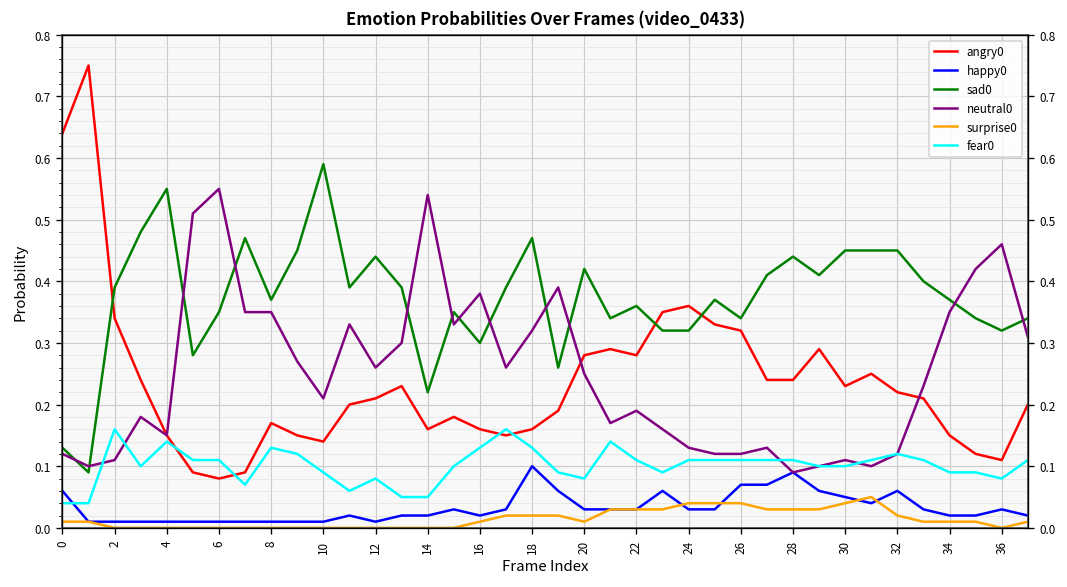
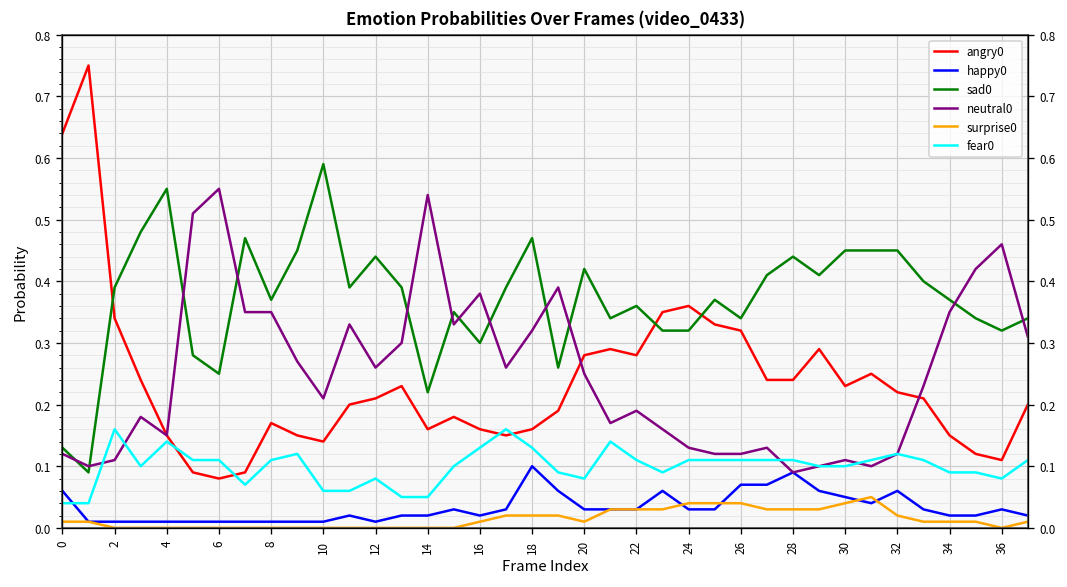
  {
    "angry0": {
      "0": 0.64,
      "2": 0.34,
      "6": 0.08,
      "8": 0.17,
      "10": 0.14,
      "12": 0.21,
      "14": 0.16,
      "16": 0.16,
      "18": 0.16,
      "20": 0.28,
      "22": 0.28,
      "24": 0.36,
      "26": 0.32,
      "28": 0.24,
      "30": 0.23,
      "32": 0.22,
      "34": 0.15,
      "36": 0.11
    },
    "happy0": {
      "0": 0.06,
      "2": 0.01,
      "4": 0.01,
      "6": 0.01,
      "8": 0.01,
      "10": 0.01,
      "12": 0.01,
      "14": 0.02,
      "16": 0.02,
      "18": 0.10,
      "20": 0.03,
      "24": 0.03,
      "26": 0.07,
      "30": 0.05,
      "32": 0.06,
      "34": 0.02,
      "36": 0.03
    },
    "sad0": {
      "0": 0.13,
      "2": 0.39,
      "4": 0.55,
-     "6": 0.35,
+     "6": 0.25,
      "8": 0.37,
      "10": 0.59,
      "12": 0.44,
      "14": 0.22,
      "16": 0.30,
      "18": 0.47,
      "20": 0.42,
      "22": 0.36,
      "24": 0.32,
      "26": 0.34,
      "28": 0.44,
      "30": 0.45,
      "32": 0.45,
      "34": 0.37,
      "36": 0.32
    },
    "neutral0": {
      "0": 0.12,
      "2": 0.11,
      "6": 0.55,
      "8": 0.35,
      "10": 0.21,
      "12": 0.26,
      "14": 0.54,
      "16": 0.38,
      "18": 0.32,
      "20": 0.25,
      "22": 0.19,
      "24": 0.13,
      "26": 0.12,
      "30": 0.11,
      "34": 0.35,
      "36": 0.46
    },
    "surprise0": {
      "0": 0.01,
      "2": 0.00,
      "4": 0.00,
      "6": 0.00,
      "8": 0.00,
      "10": 0.00,
      "12": 0.00,
      "14": 0.00,
      "16": 0.01,
      "18": 0.02,
      "20": 0.01,
      "24": 0.04,
      "26": 0.04,
      "28": 0.03,
      "30": 0.04,
      "32": 0.02,
      "34": 0.01,
      "36": 0.00
    },
    "fear0": {
      "0": 0.04,
      "2": 0.16,
      "4": 0.14,
      "6": 0.11,
-     "8": 0.13,
-     "10": 0.09,
+     "8": 0.11,
+     "10": 0.06,
      "12": 0.08,
      "14": 0.05,
      "16": 0.13,
      "18": 0.13,
      "20": 0.08,
      "22": 0.11,
      "24": 0.11,
      "26": 0.11,
      "28": 0.11,
      "30": 0.10,
      "34": 0.09,
      "36": 0.08
    }
  }
